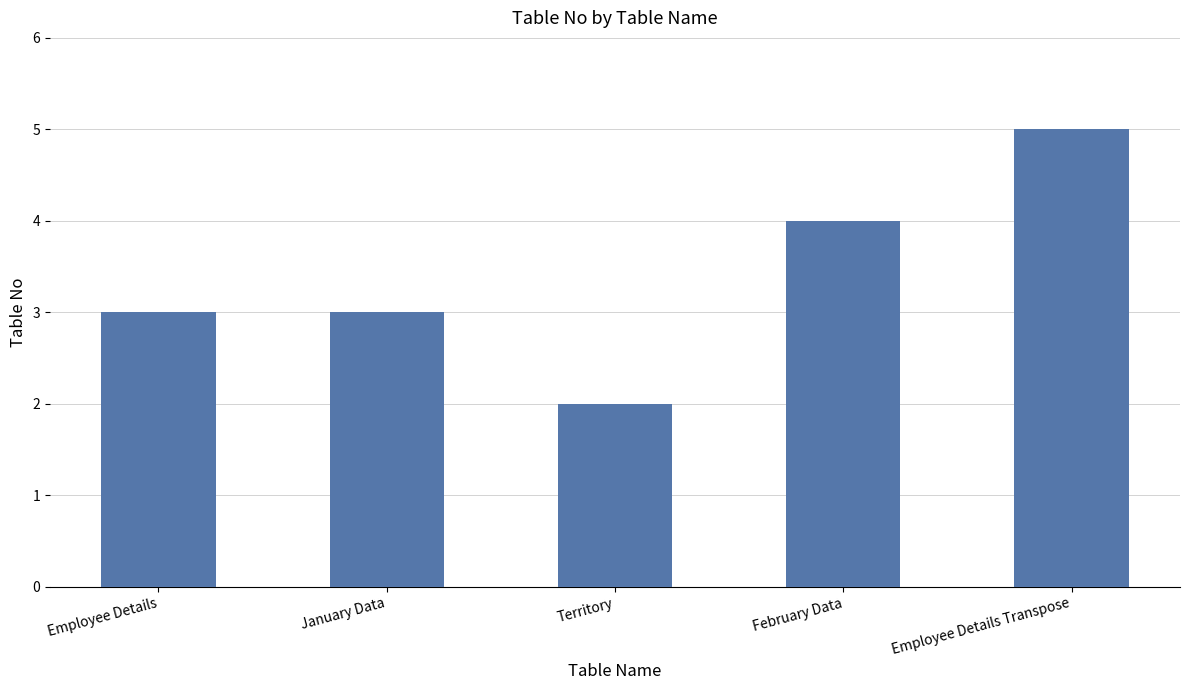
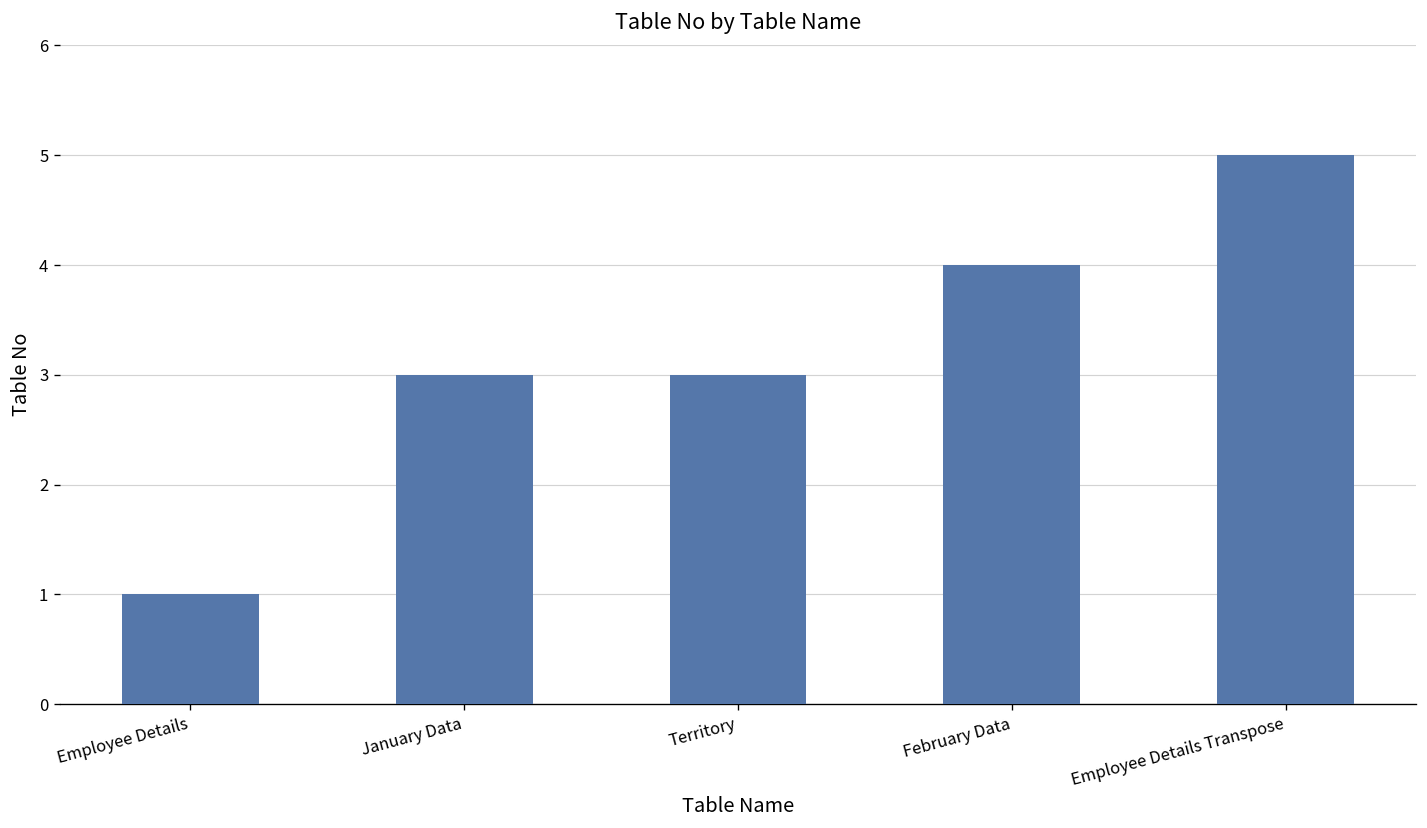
  {
-   "Employee Details": 3,
+   "Employee Details": 1,
    "January Data": 3,
-   "Territory": 2,
+   "Territory": 3,
    "February Data": 4,
    "Employee Details Transpose": 5
  }
